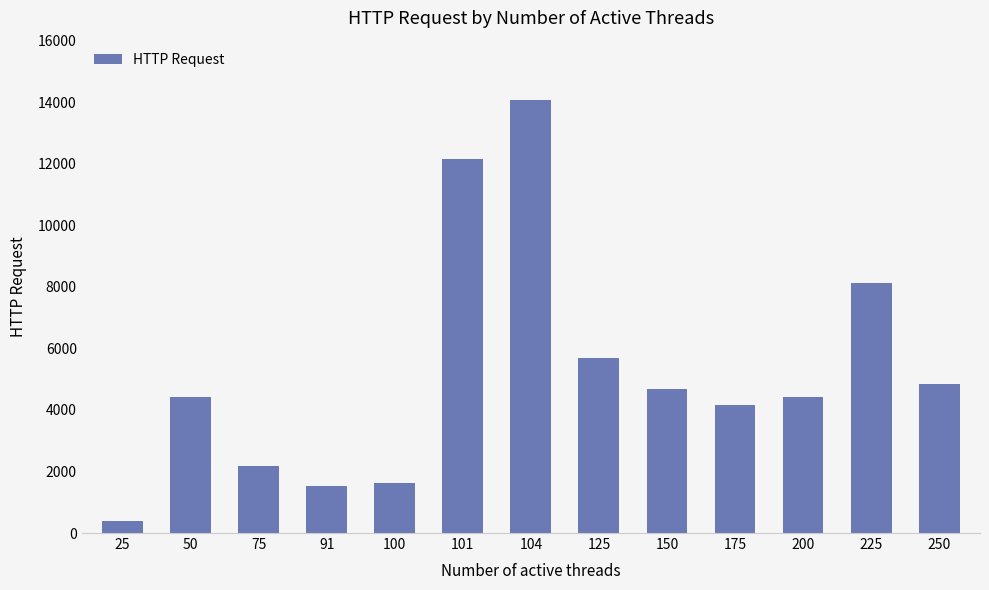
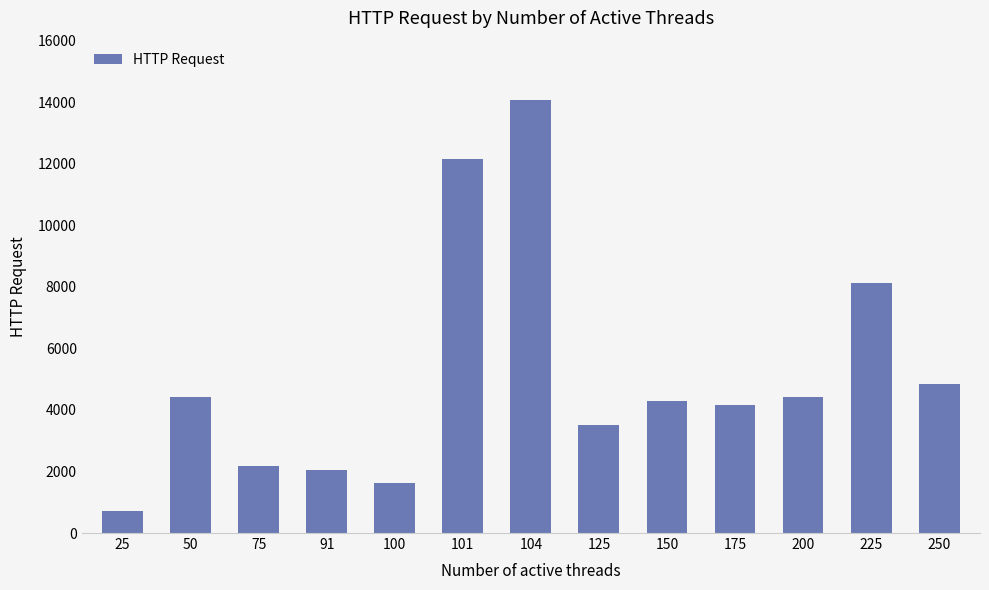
  {
-   "25": 400,
+   "25": 700,
    "50": 4400,
    "75": 2200,
-   "91": 1500,
+   "91": 2100,
    "100": 1600,
    "101": 12100,
    "104": 14100,
-   "125": 5700,
-   "150": 4700,
+   "125": 3500,
+   "150": 4300,
    "175": 4100,
    "200": 4400,
    "225": 8100,
    "250": 4800
  }
